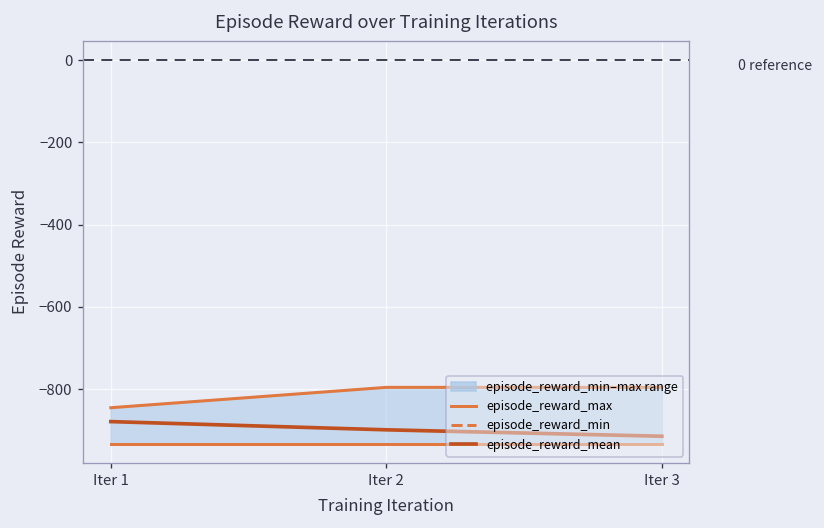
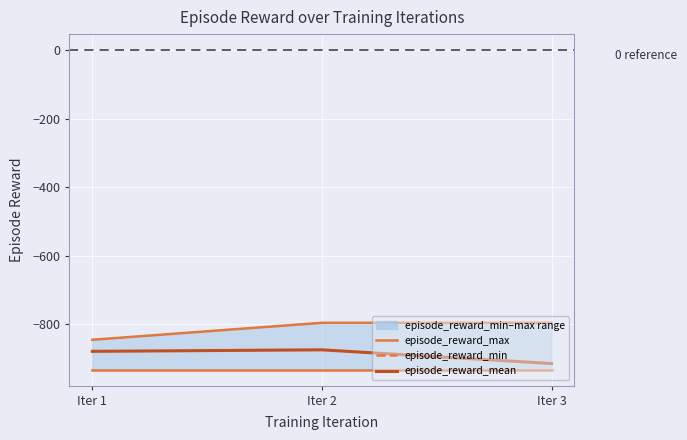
  {
    "episode_reward_min": {
      "Iter 1": -930,
      "Iter 2": -930
    },
    "episode_reward_mean": {
      "Iter 1": -880,
-     "Iter 2": -900
+     "Iter 2": -870
    }
  }
